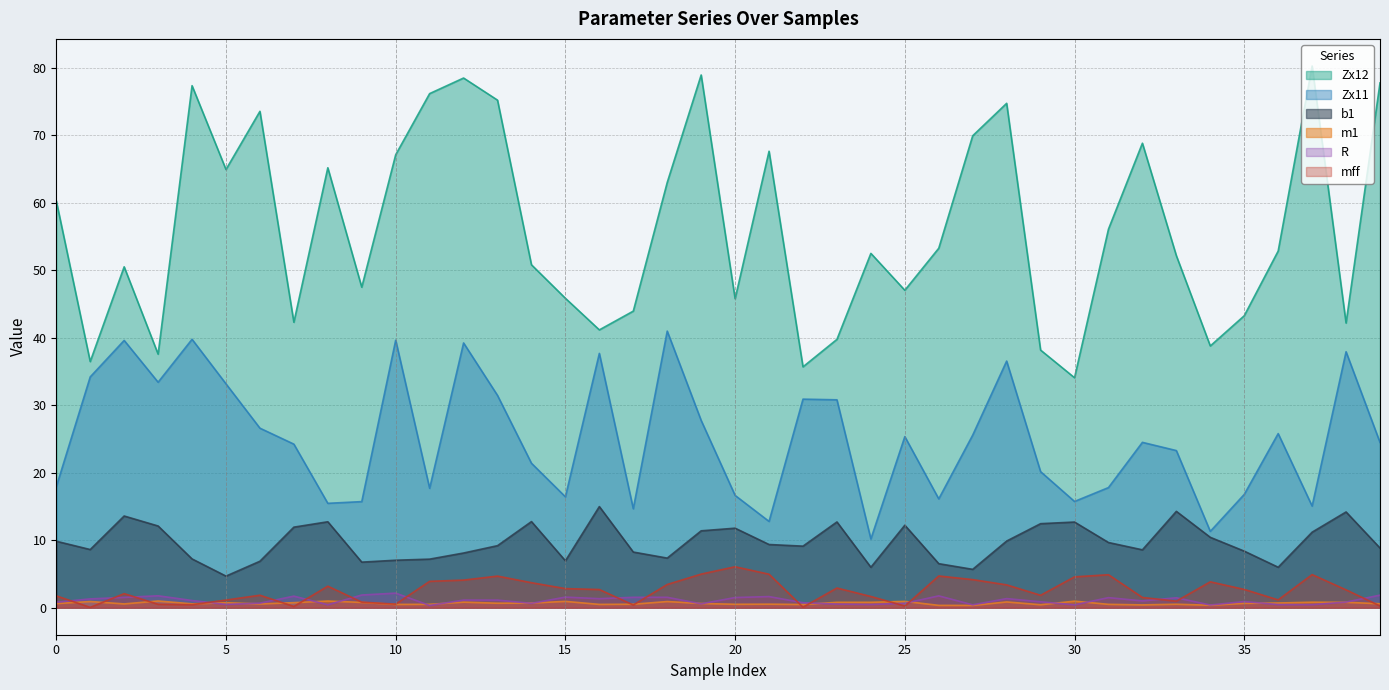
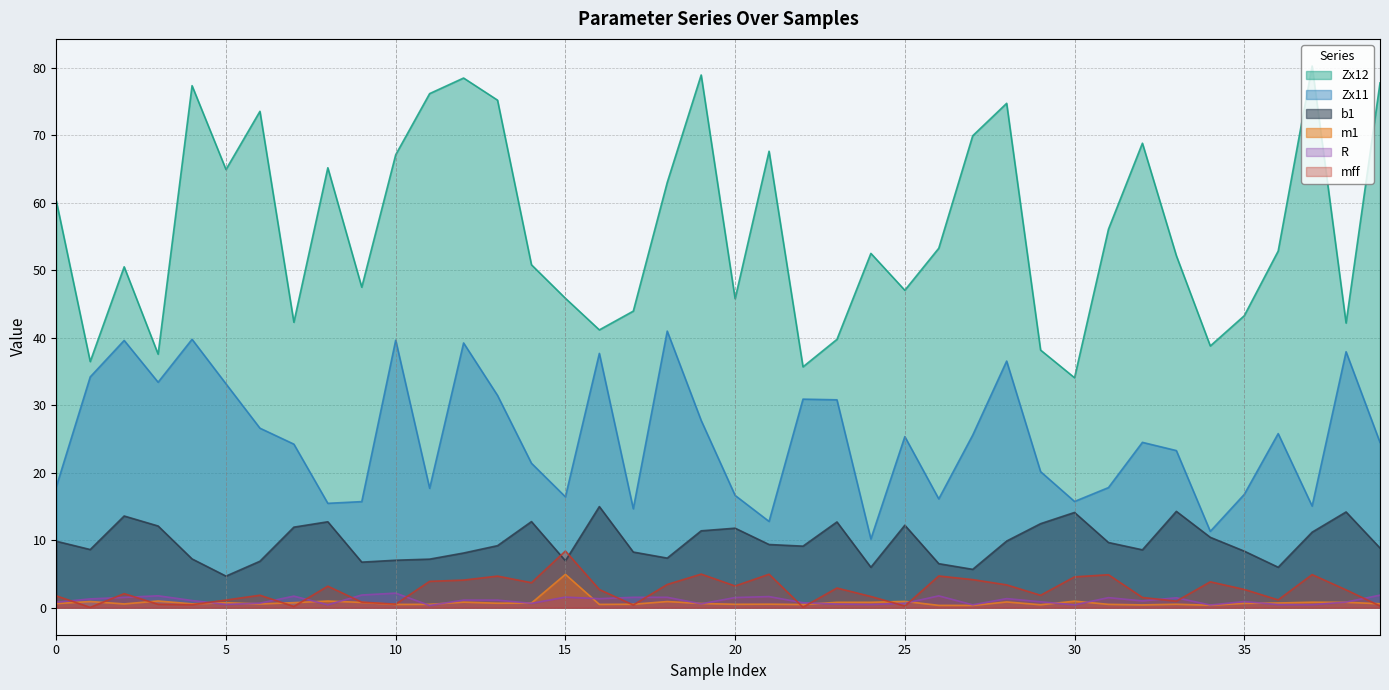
  {
    "b1": {
      "0": 10,
      "5": 5,
      "10": 7,
      "15": 7,
      "20": 12,
      "25": 12,
-     "30": 13,
+     "30": 14,
      "35": 8
    },
    "m1": {
-     "15": 1,
+     "15": 5,
      "20": 0,
      "30": 1
    },
    "R": {
      "10": 2,
      "15": 2,
      "20": 1,
      "30": 0
    },
    "mff": {
      "0": 2,
      "5": 1,
-     "15": 3,
-     "20": 6,
+     "15": 8,
+     "20": 3,
      "25": 0,
      "30": 5,
      "35": 3
    }
  }
